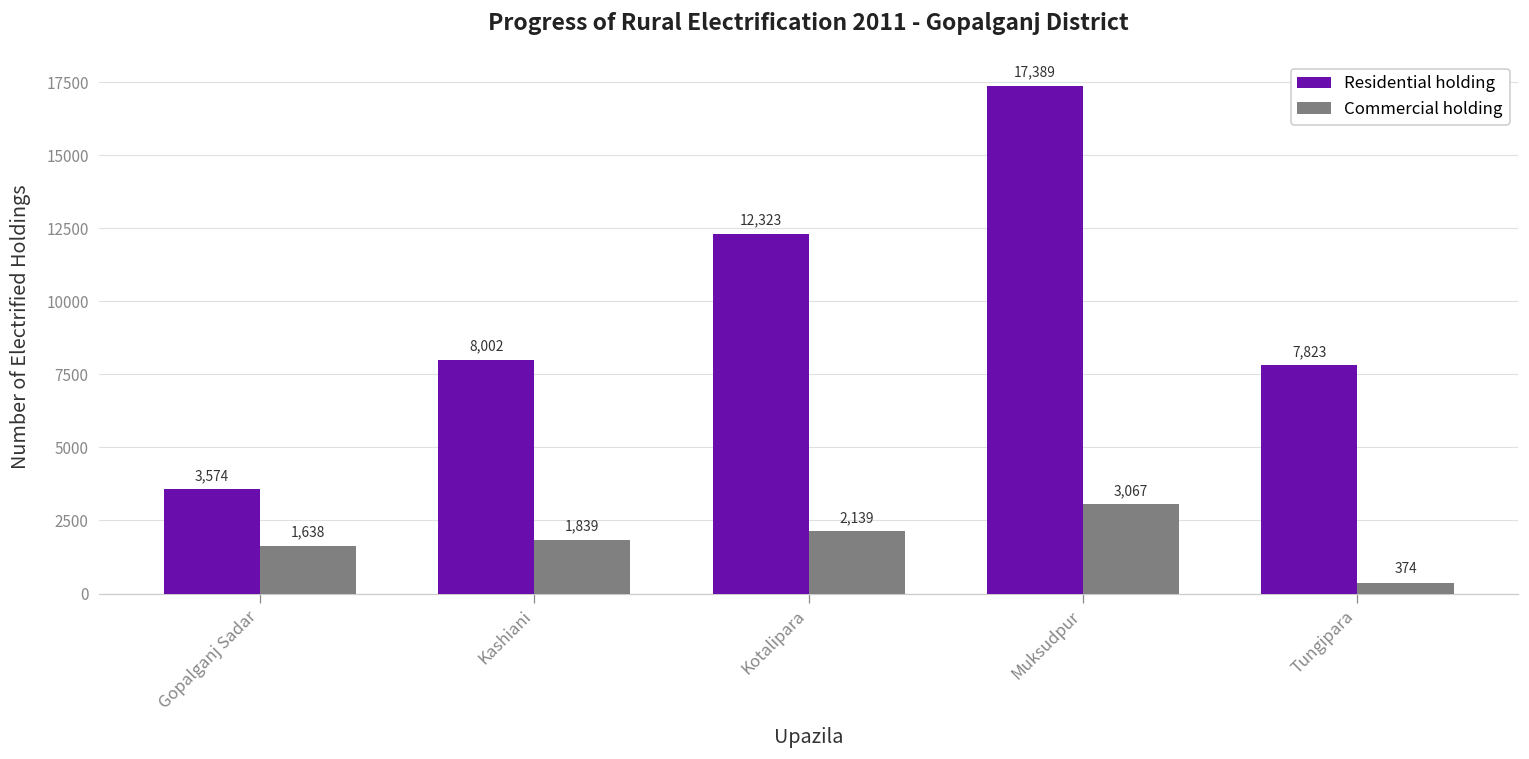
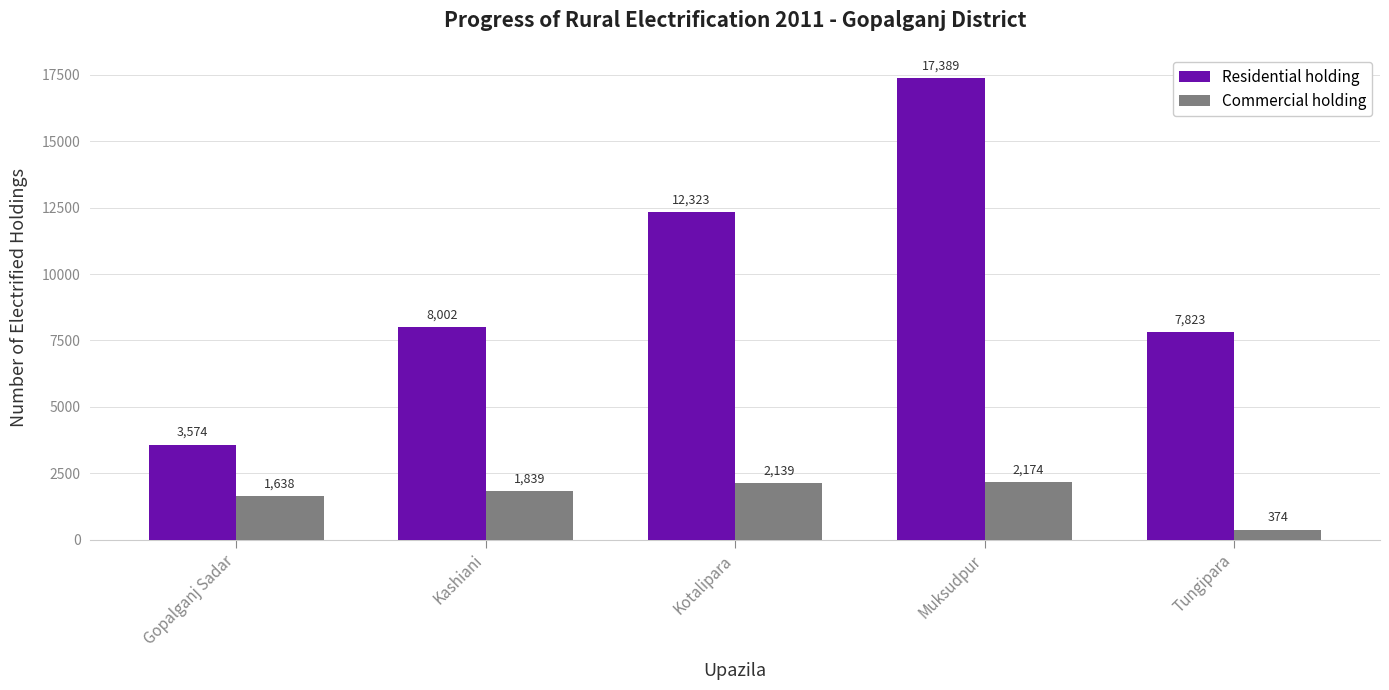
  {
    "Residential holding": {
      "Gopalganj Sadar": "3,574",
      "Kashiani": "8,002",
      "Kotalipara": "12,323",
      "Muksudpur": "17,389",
      "Tungipara": "7,823"
    },
    "Commercial holding": {
      "Gopalganj Sadar": "1,638",
      "Kashiani": "1,839",
      "Kotalipara": "2,139",
-     "Muksudpur": "3,067",
+     "Muksudpur": "2,174",
      "Tungipara": "374"
    }
  }
